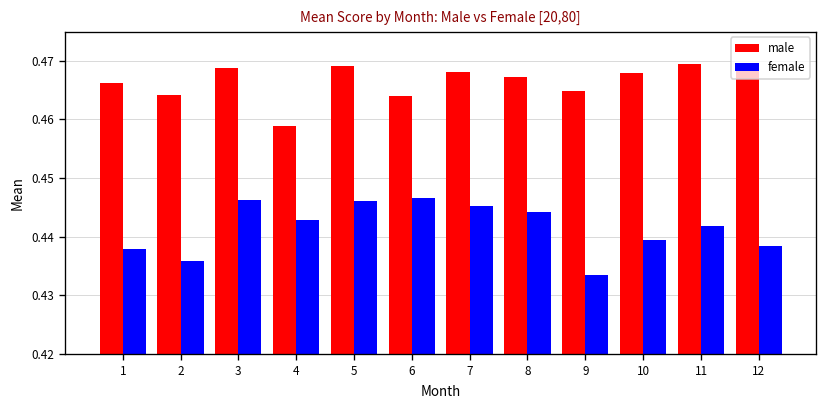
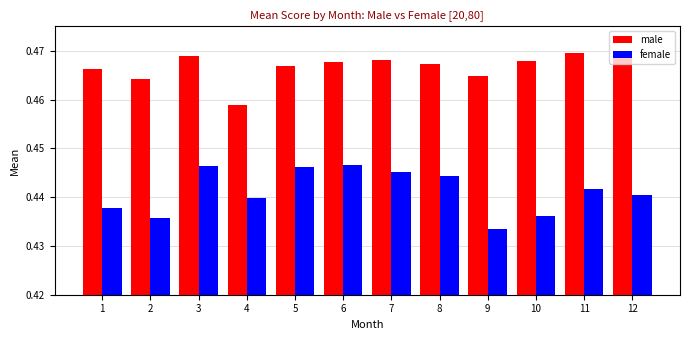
  {
    "male": {
      "1": 0.466,
      "2": 0.464,
      "3": 0.469,
      "4": 0.459,
-     "5": 0.469,
-     "6": 0.464,
+     "5": 0.467,
+     "6": 0.468,
      "7": 0.468,
      "8": 0.467,
      "9": 0.465,
      "10": 0.468,
      "11": 0.470
    },
    "female": {
      "1": 0.438,
      "2": 0.436,
      "3": 0.446,
-     "4": 0.443,
+     "4": 0.440,
      "5": 0.446,
      "6": 0.447,
      "7": 0.445,
      "8": 0.444,
      "9": 0.434,
-     "10": 0.439,
+     "10": 0.436,
      "11": 0.442,
-     "12": 0.438
+     "12": 0.440
    }
  }
